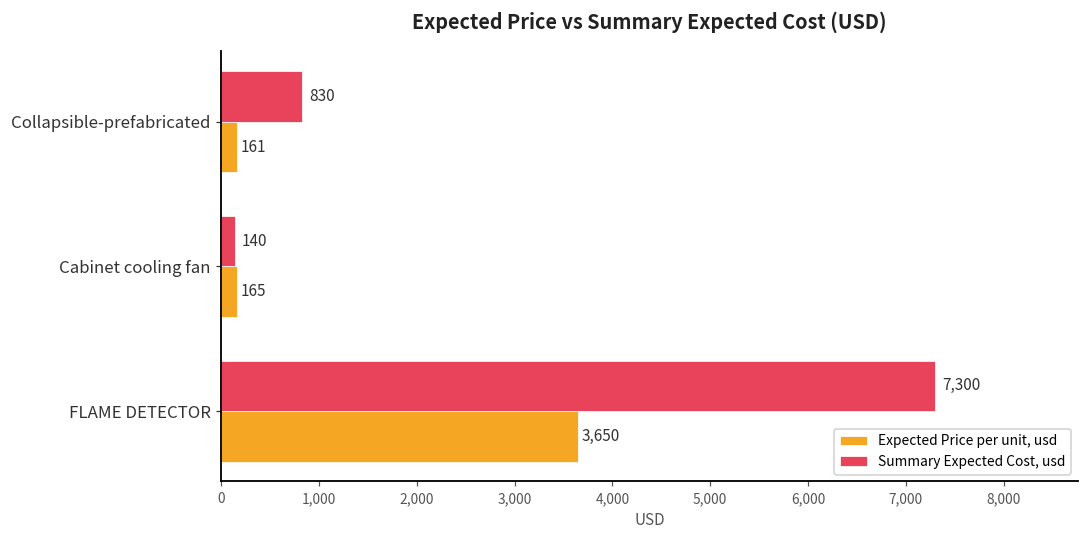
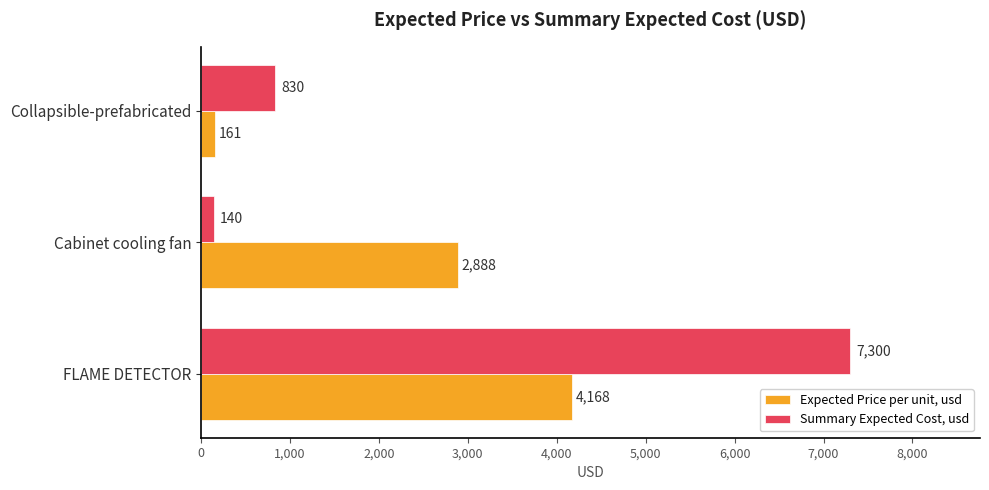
  {
    "Expected Price per unit, usd": {
      "Collapsible-prefabricated": "161",
-     "Cabinet cooling fan": "165",
-     "FLAME DETECTOR": "3,650"
+     "Cabinet cooling fan": "2,888",
+     "FLAME DETECTOR": "4,168"
    },
    "Summary Expected Cost, usd": {
      "Collapsible-prefabricated": "830",
      "Cabinet cooling fan": "140",
      "FLAME DETECTOR": "7,300"
    }
  }
